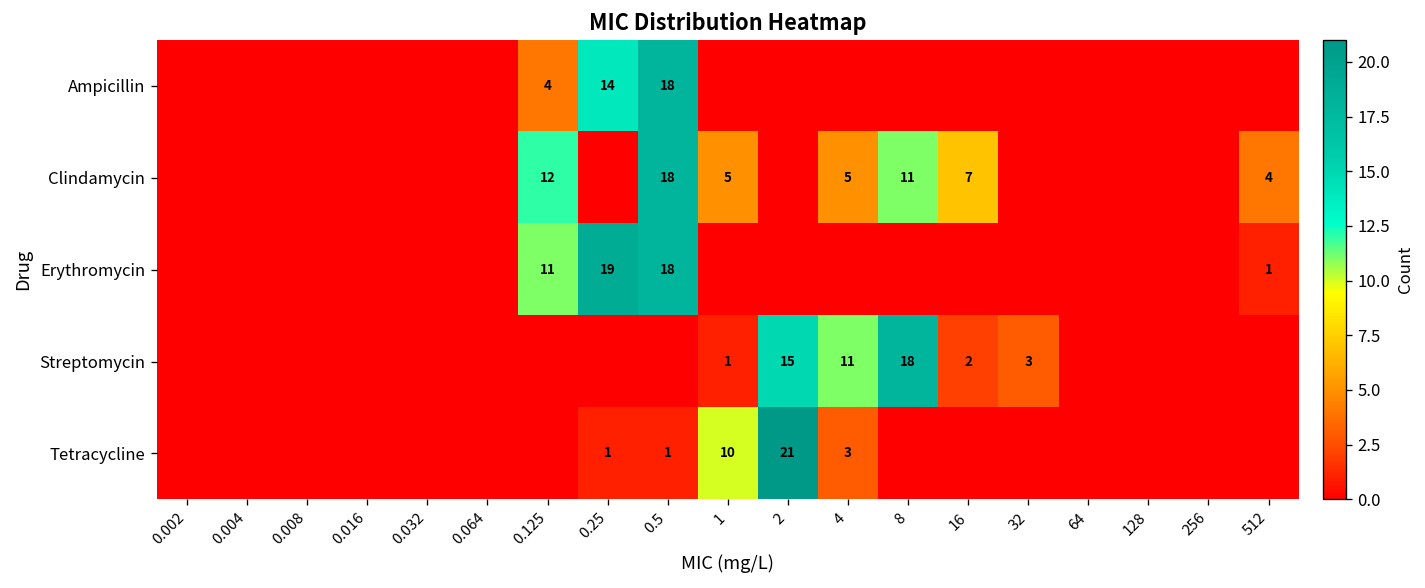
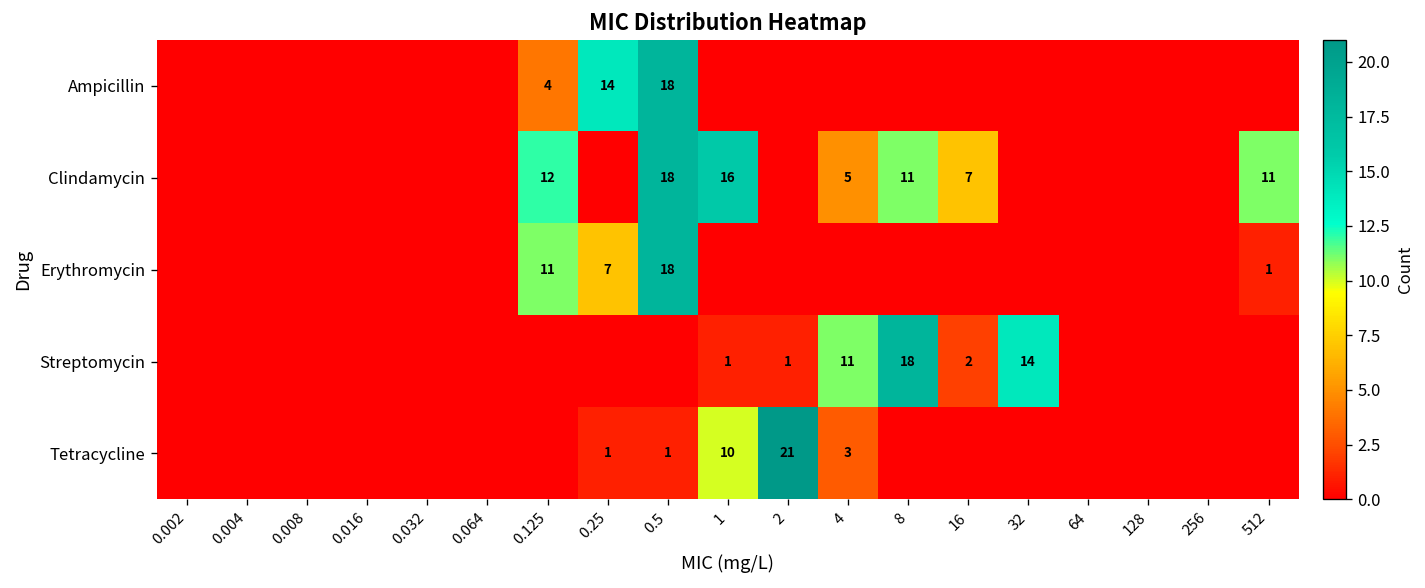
  {
    "Ampicillin": {
      "0.125": 4,
      "0.25": 14,
      "0.5": 18
    },
    "Clindamycin": {
      "0.125": 12,
      "0.5": 18,
-     "1": 5,
+     "1": 16,
      "4": 5,
      "8": 11,
      "16": 7,
-     "512": 4
+     "512": 11
    },
    "Erythromycin": {
      "0.125": 11,
-     "0.25": 19,
+     "0.25": 7,
      "0.5": 18,
      "512": 1
    },
    "Streptomycin": {
      "1": 1,
-     "2": 15,
+     "2": 1,
      "4": 11,
      "8": 18,
      "16": 2,
-     "32": 3
+     "32": 14
    },
    "Tetracycline": {
      "0.25": 1,
      "0.5": 1,
      "1": 10,
      "2": 21,
      "4": 3
    }
  }
